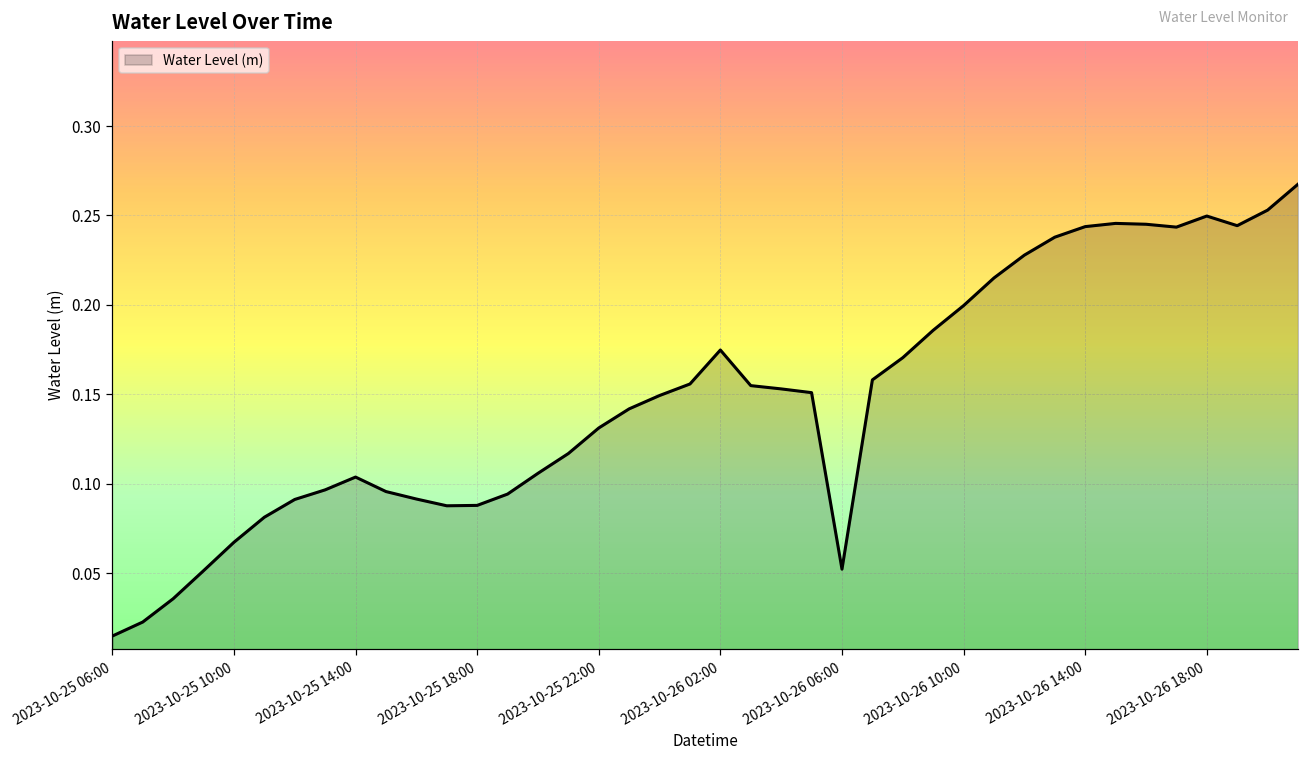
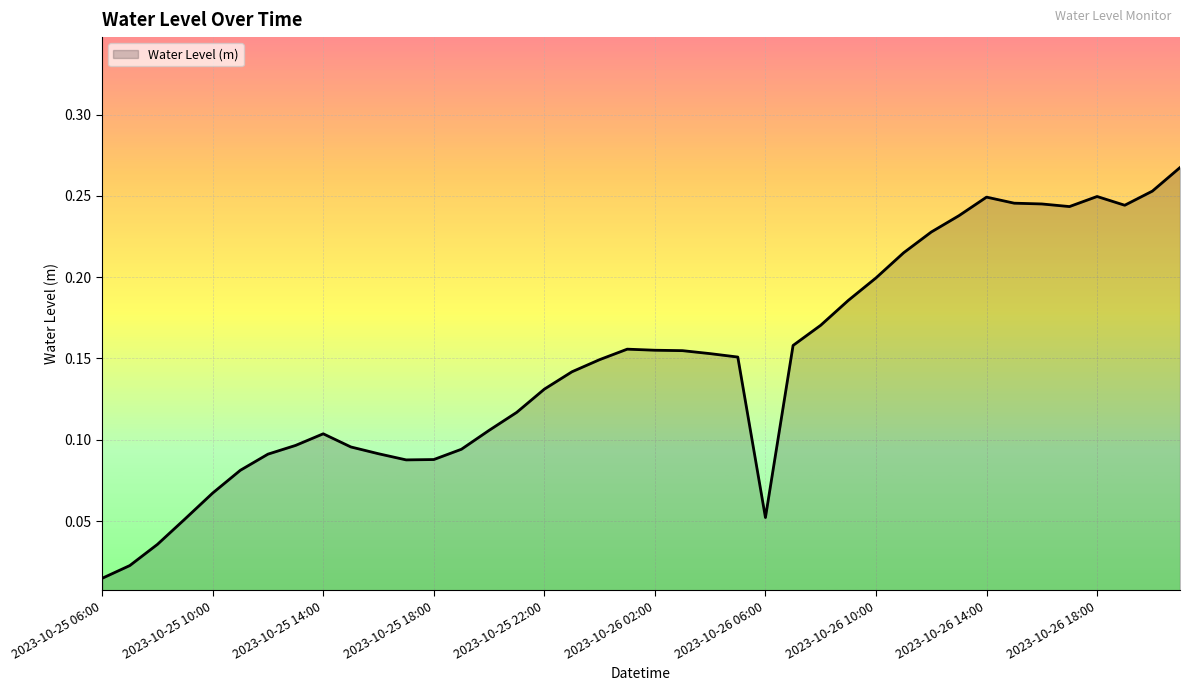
  {
    "2023-10-25 06:00": 0.015,
    "2023-10-25 10:00": 0.067,
    "2023-10-25 14:00": 0.104,
    "2023-10-25 18:00": 0.088,
    "2023-10-25 22:00": 0.131,
-   "2023-10-26 02:00": 0.175,
+   "2023-10-26 02:00": 0.155,
    "2023-10-26 06:00": 0.052,
    "2023-10-26 10:00": 0.200,
-   "2023-10-26 14:00": 0.244,
+   "2023-10-26 14:00": 0.249,
    "2023-10-26 18:00": 0.250
  }
